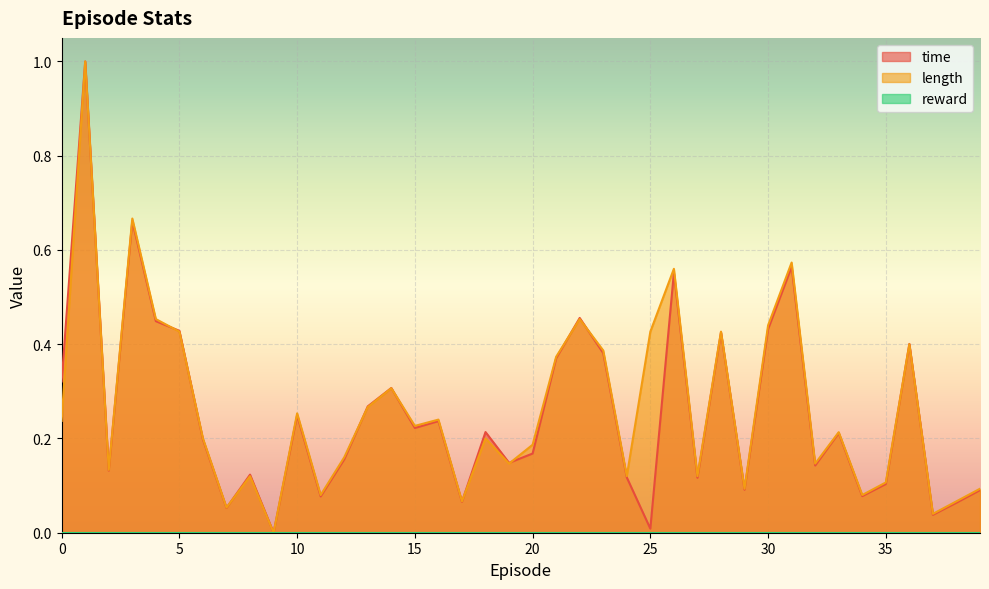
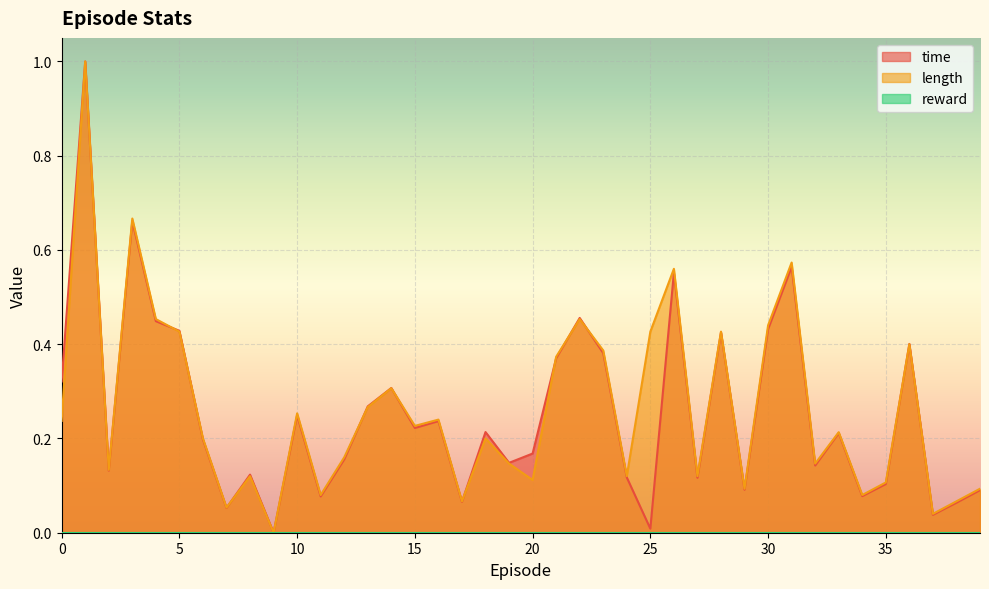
  {
    "time": {
      "0": 0.32,
      "20": 0.17,
      "25": 0.01,
      "30": 0.43
    },
    "length": {
      "0": 0.24,
-     "20": 0.19,
+     "20": 0.11,
      "25": 0.43,
      "30": 0.44
    },
    "reward": {
      "0": 0.00,
      "5": 0.00,
      "10": 0.00,
      "15": 0.00,
      "20": 0.00,
      "25": 0.00,
      "30": 0.00,
      "35": 0.00
    }
  }
